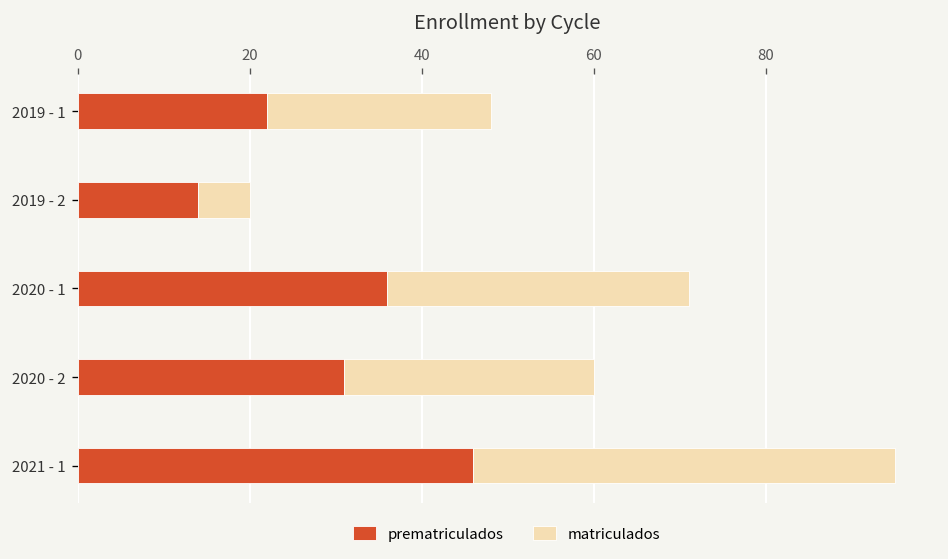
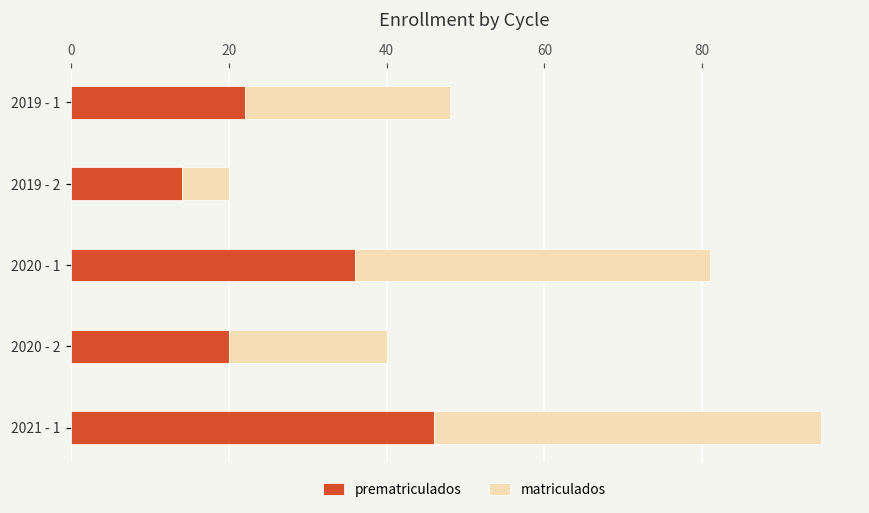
  {
    "prematriculados": {
      "2019 - 1": 22,
      "2019 - 2": 14,
      "2020 - 1": 36,
-     "2020 - 2": 31,
+     "2020 - 2": 20,
      "2021 - 1": 46
    },
    "matriculados": {
      "2019 - 1": 26,
      "2019 - 2": 6,
-     "2020 - 1": 35,
-     "2020 - 2": 29,
+     "2020 - 1": 45,
+     "2020 - 2": 20,
      "2021 - 1": 49
    }
  }
